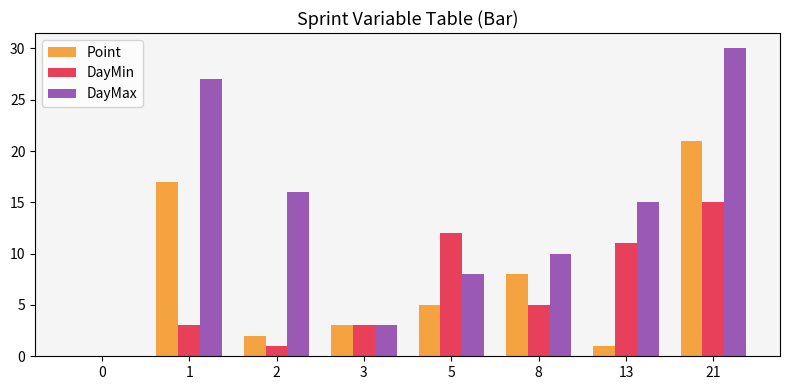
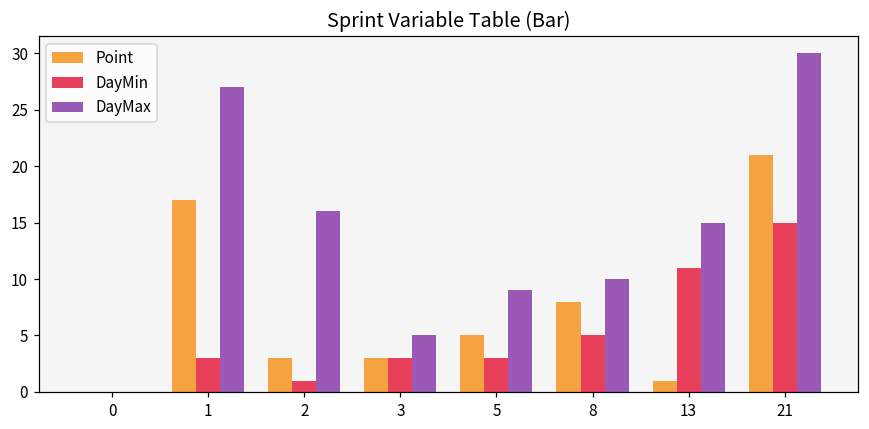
  {
    "Point": {
      "0": 0,
      "1": 17,
-     "2": 2,
+     "2": 3,
      "3": 3,
      "5": 5,
      "8": 8,
      "13": 1,
      "21": 21
    },
    "DayMin": {
      "0": 0,
      "1": 3,
      "2": 1,
      "3": 3,
-     "5": 12,
+     "5": 3,
      "8": 5,
      "13": 11,
      "21": 15
    },
    "DayMax": {
      "0": 0,
      "1": 27,
      "2": 16,
-     "3": 3,
-     "5": 8,
+     "3": 5,
+     "5": 9,
      "8": 10,
      "13": 15,
      "21": 30
    }
  }
